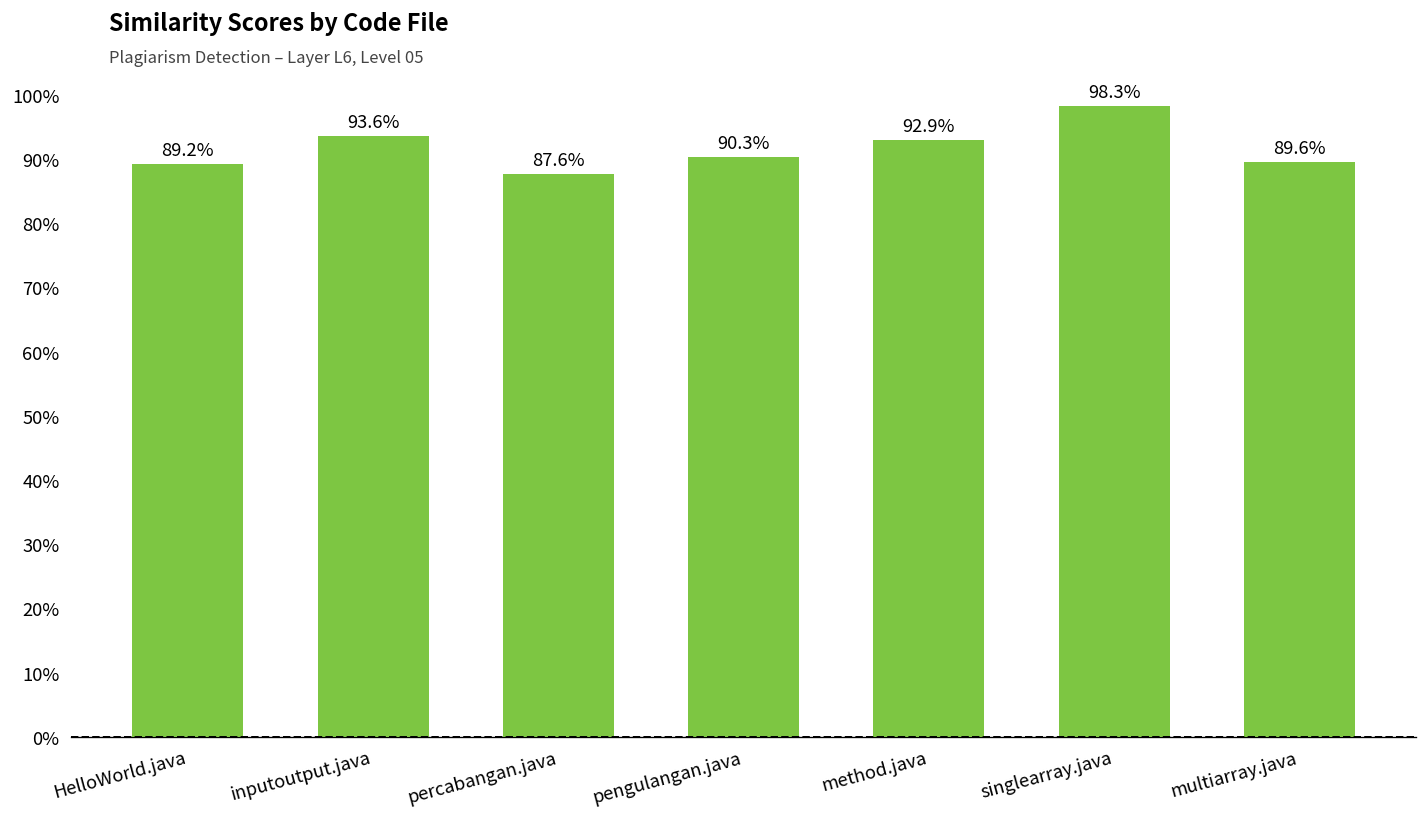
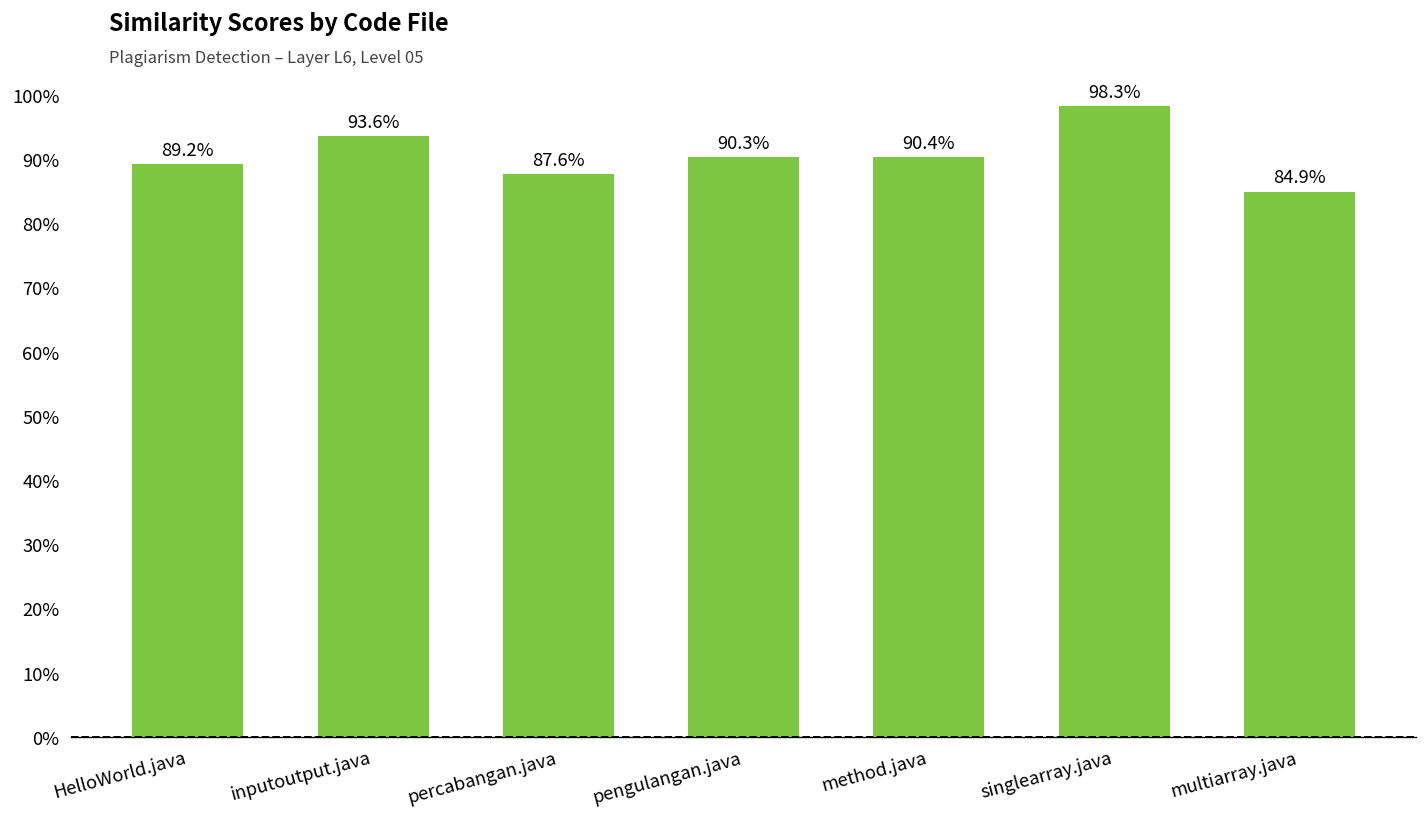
  {
    "HelloWorld.java": "89.2%",
    "inputoutput.java": "93.6%",
    "percabangan.java": "87.6%",
    "pengulangan.java": "90.3%",
-   "method.java": "92.9%",
+   "method.java": "90.4%",
    "singlearray.java": "98.3%",
-   "multiarray.java": "89.6%"
+   "multiarray.java": "84.9%"
  }
